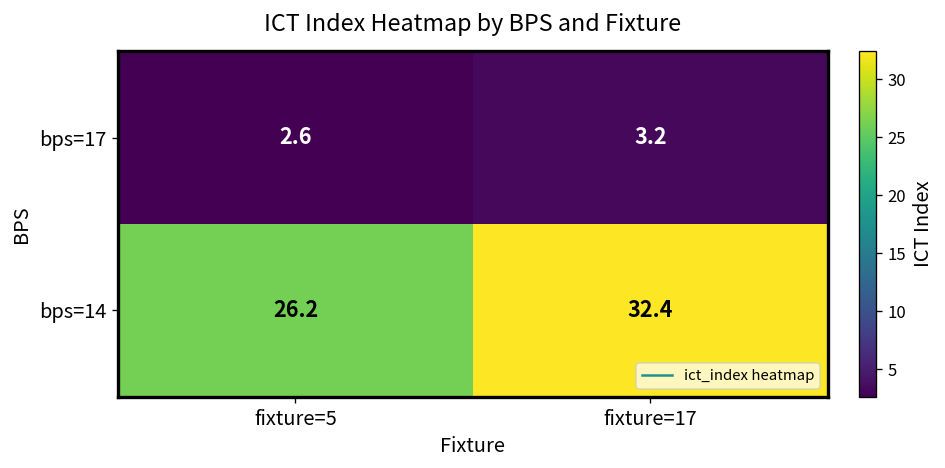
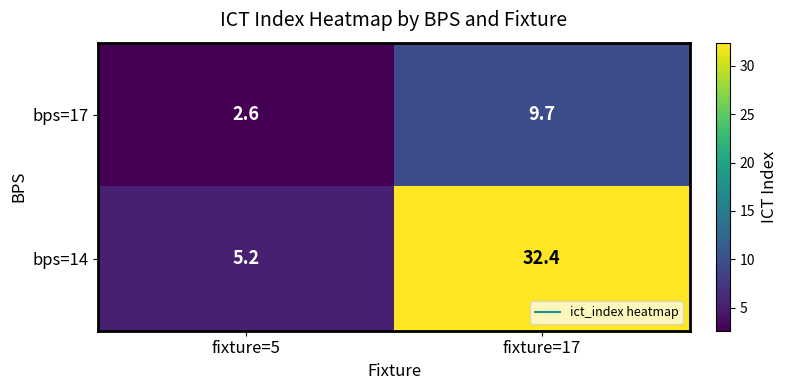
  {
    "bps=17": {
      "fixture=5": 2.6,
-     "fixture=17": 3.2
+     "fixture=17": 9.7
    },
    "bps=14": {
-     "fixture=5": 26.2,
+     "fixture=5": 5.2,
      "fixture=17": 32.4
    }
  }
